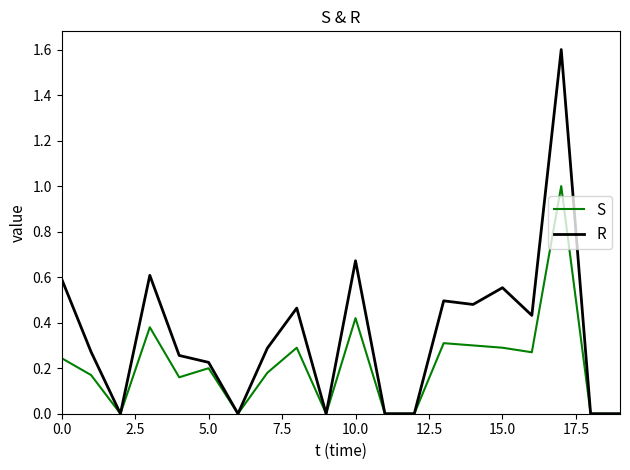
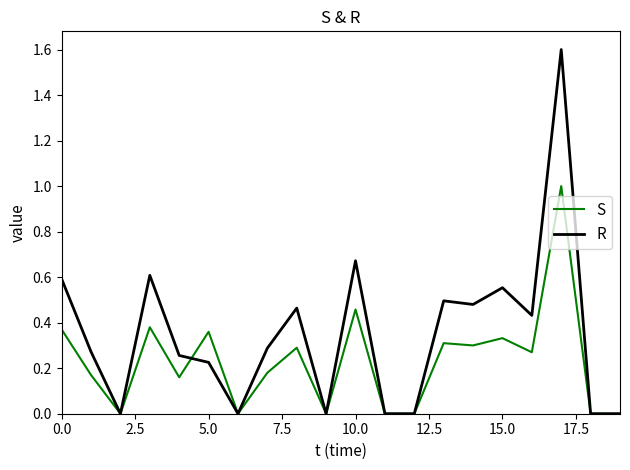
  {
    "S": {
-     "0.0": 0.24,
-     "5.0": 0.20,
-     "10.0": 0.42,
-     "15.0": 0.29
+     "0.0": 0.37,
+     "5.0": 0.36,
+     "10.0": 0.46,
+     "15.0": 0.33
    },
    "R": {
      "0.0": 0.59,
      "5.0": 0.23,
      "10.0": 0.67,
      "15.0": 0.55
    }
  }
